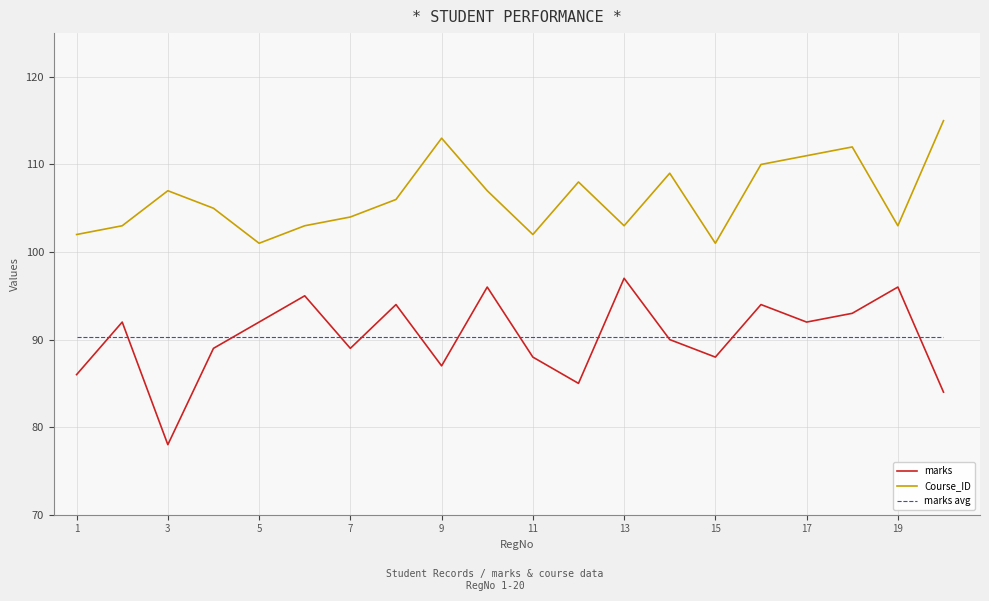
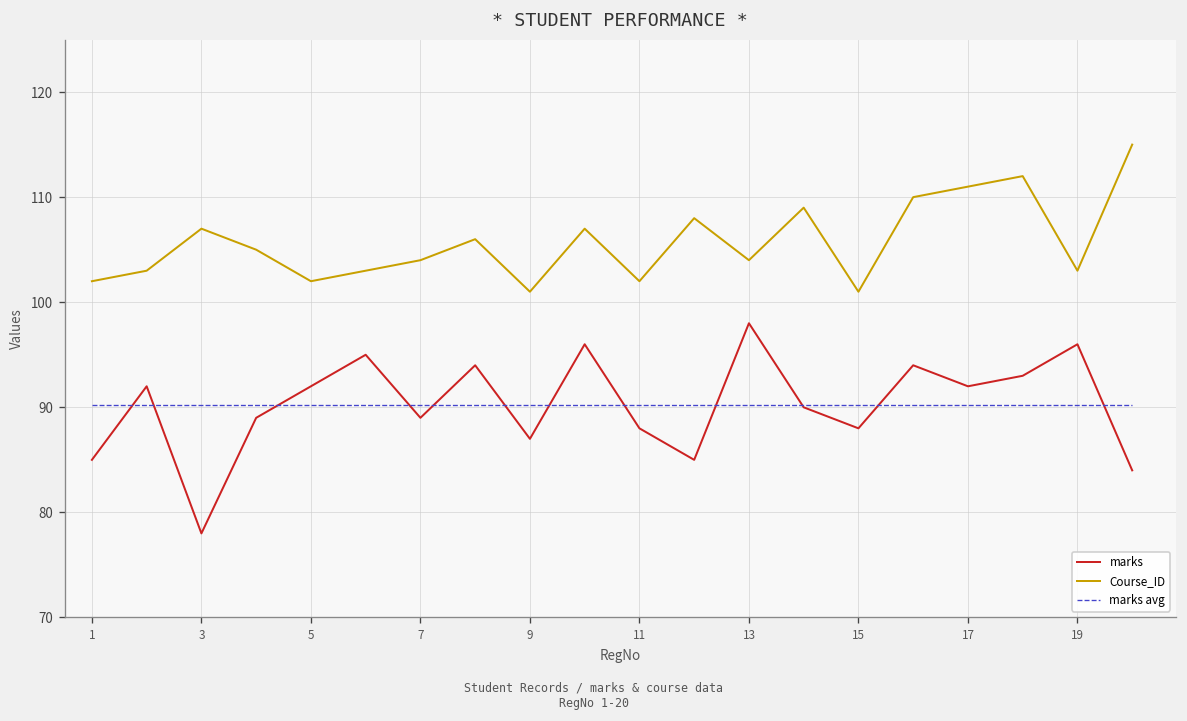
  {
    "marks": {
-     "1": 86,
+     "1": 85,
      "3": 78,
      "5": 92,
      "7": 89,
      "9": 87,
      "11": 88,
-     "13": 97,
+     "13": 98,
      "15": 88,
      "17": 92,
      "19": 96
    },
    "Course_ID": {
      "1": 102,
      "3": 107,
-     "5": 101,
+     "5": 102,
      "7": 104,
-     "9": 113,
+     "9": 101,
      "11": 102,
-     "13": 103,
+     "13": 104,
      "15": 101,
      "17": 111,
      "19": 103
    },
    "marks avg": {
      "1": 90,
      "3": 90,
      "5": 90,
      "7": 90,
      "9": 90,
      "11": 90,
      "13": 90,
      "15": 90,
      "17": 90,
      "19": 90
    }
  }
